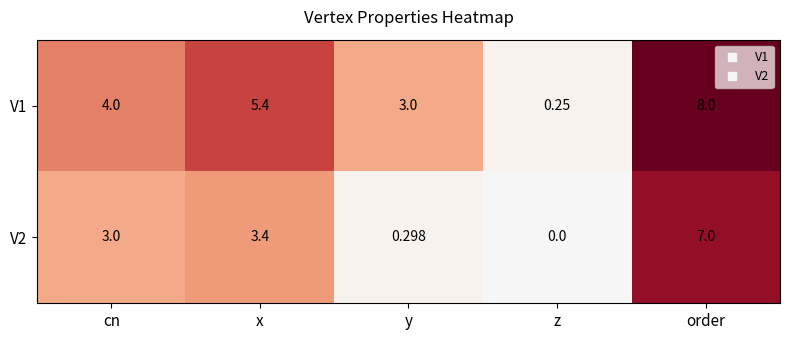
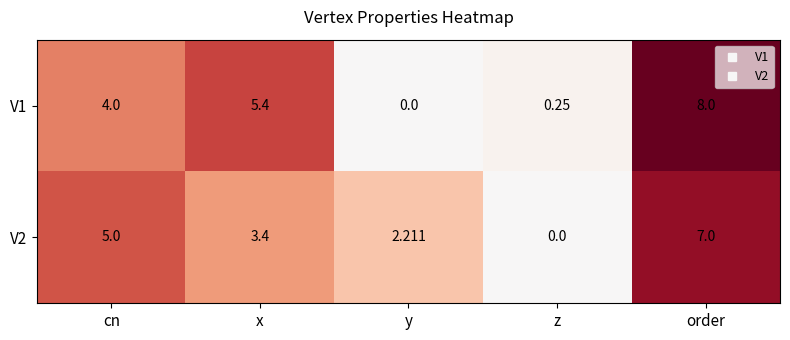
  {
    "V1": {
      "cn": 4.0,
      "x": 5.4,
-     "y": 3.0,
+     "y": 0.0,
      "z": 0.25,
      "order": 8.0
    },
    "V2": {
-     "cn": 3.0,
+     "cn": 5.0,
      "x": 3.4,
-     "y": 0.298,
+     "y": 2.211,
      "z": 0.0,
      "order": 7.0
    }
  }
